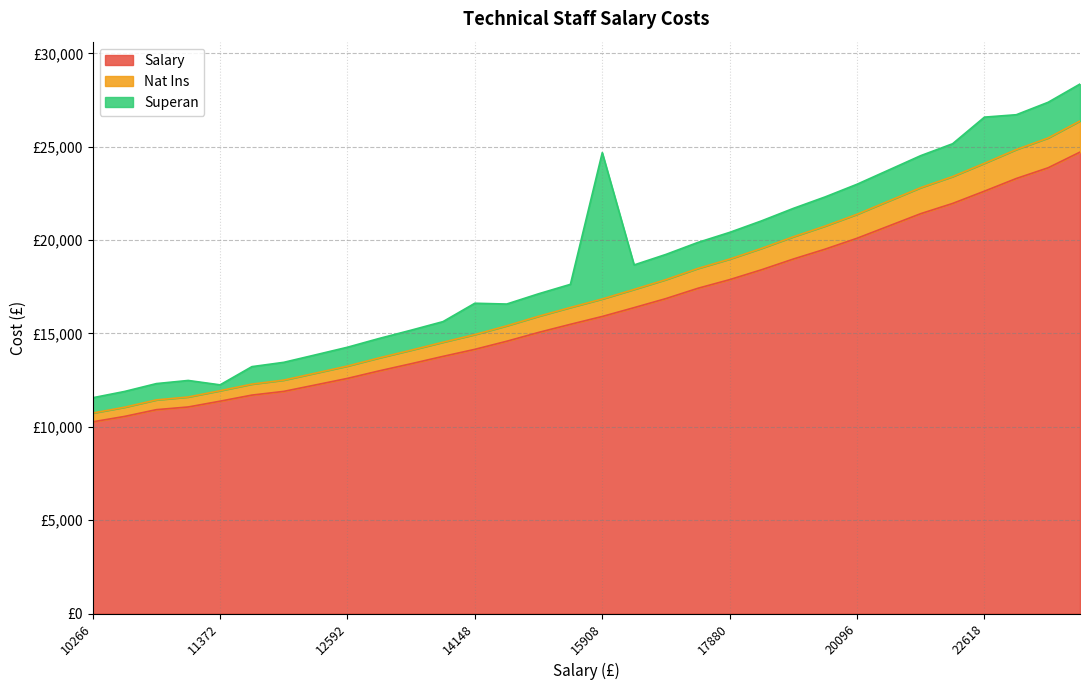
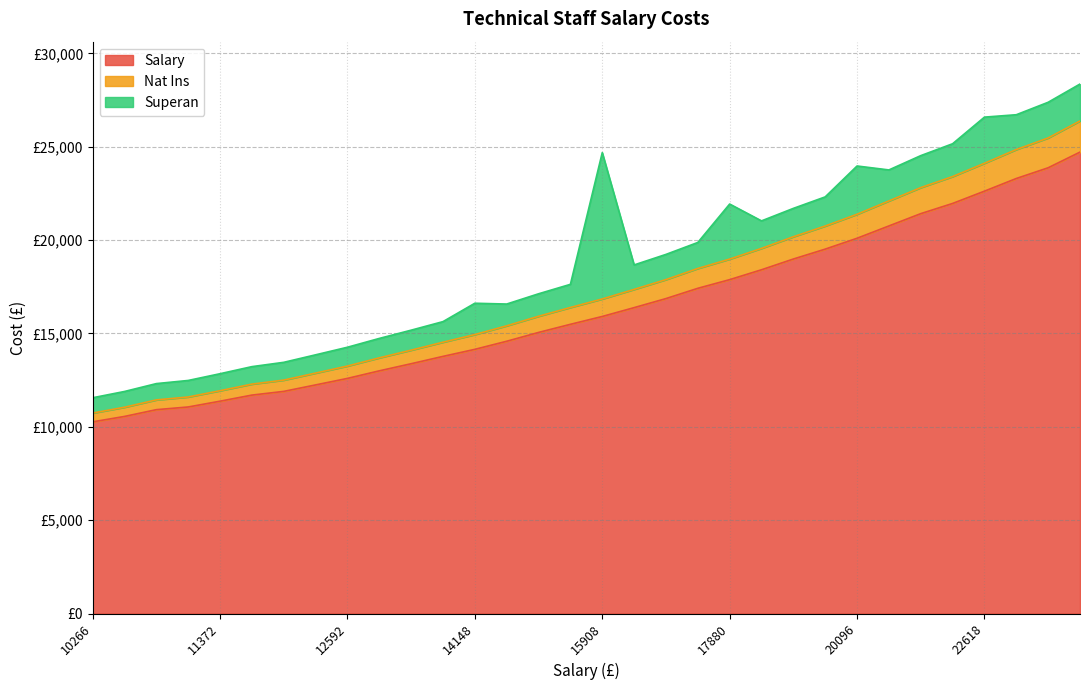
  {
    "Salary": {
      "10266": "£10,300",
      "11372": "£11,400",
      "12592": "£12,600",
      "14148": "£14,100",
      "15908": "£15,900",
      "17880": "£17,900",
      "20096": "£20,100",
      "22618": "£22,600"
    },
    "Nat Ins": {
      "10266": "£500",
      "11372": "£600",
      "12592": "£700",
      "14148": "£800",
      "15908": "£900",
      "17880": "£1,100",
      "20096": "£1,300",
      "22618": "£1,500"
    },
    "Superan": {
      "10266": "£800",
-     "11372": "£300",
+     "11372": "£900",
      "12592": "£1,000",
      "14148": "£1,700",
      "15908": "£7,800",
-     "17880": "£1,400",
-     "20096": "£1,600",
+     "17880": "£2,900",
+     "20096": "£2,600",
      "22618": "£2,500"
    }
  }
